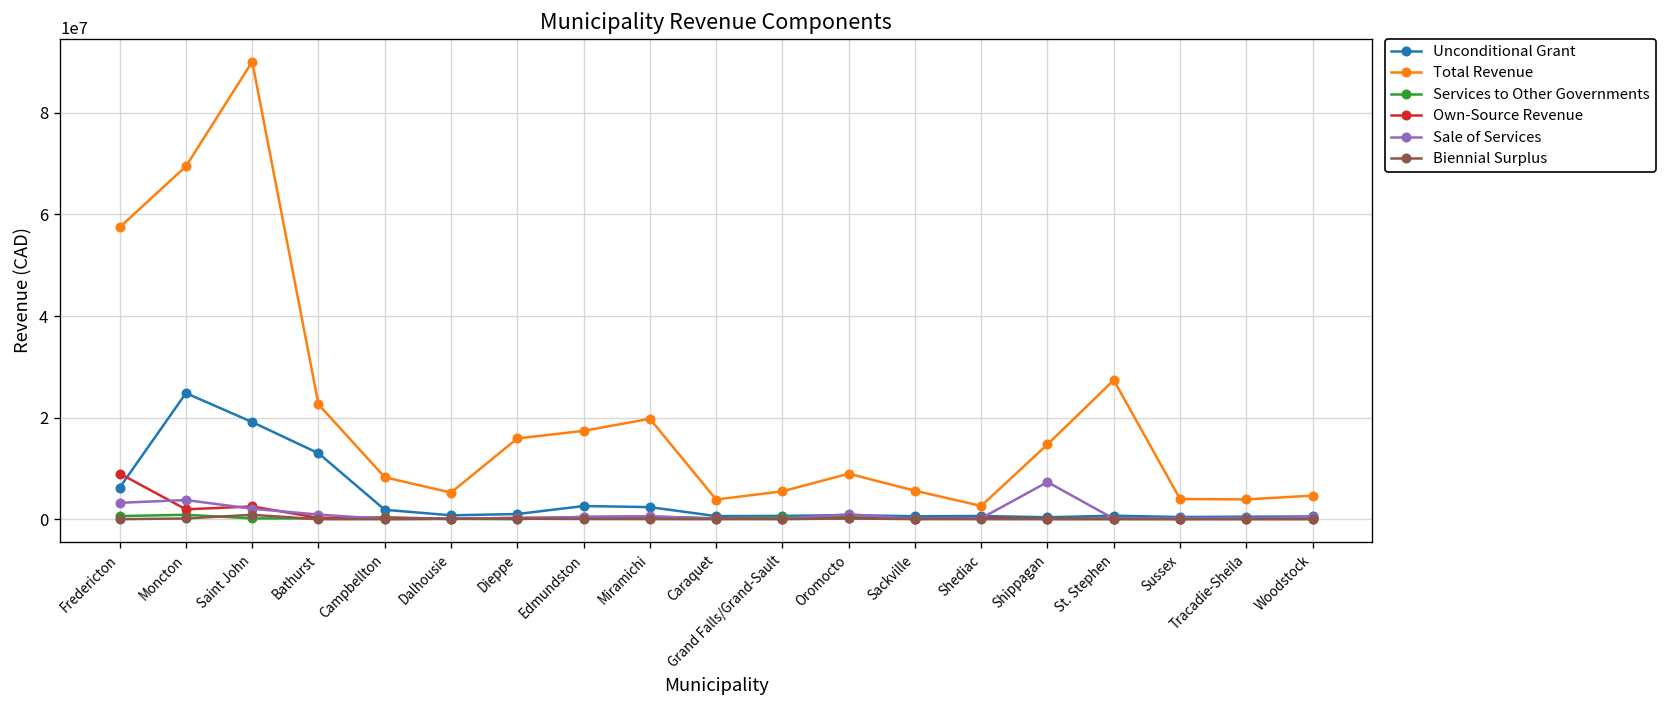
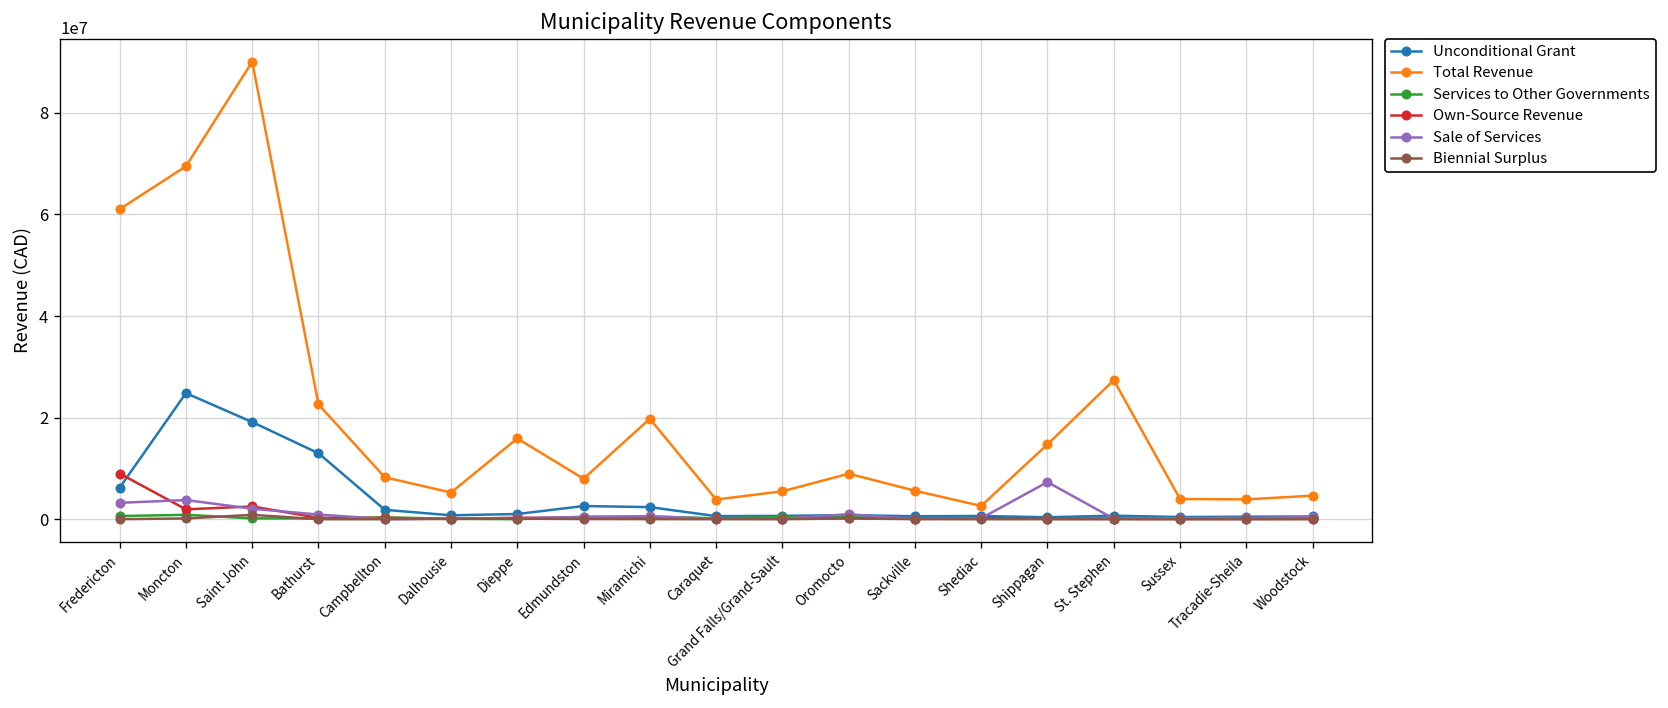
  {
    "Unconditional Grant": {
      "Fredericton": 6000000,
      "Moncton": 25000000,
      "Saint John": 19000000,
      "Bathurst": 13000000,
      "Campbellton": 2000000,
      "Dalhousie": 1000000,
      "Dieppe": 1000000,
      "Edmundston": 3000000,
      "Miramichi": 2000000
    },
    "Total Revenue": {
-     "Fredericton": 57000000,
+     "Fredericton": 61000000,
      "Moncton": 69000000,
      "Saint John": 90000000,
      "Bathurst": 23000000,
      "Campbellton": 8000000,
      "Dalhousie": 5000000,
      "Dieppe": 16000000,
-     "Edmundston": 17000000,
+     "Edmundston": 8000000,
      "Miramichi": 20000000,
      "Caraquet": 4000000,
      "Grand Falls/Grand-Sault": 5000000,
      "Oromocto": 9000000,
      "Sackville": 6000000,
      "Shediac": 3000000,
      "Shippagan": 15000000,
      "St. Stephen": 27000000,
      "Sussex": 4000000,
      "Tracadie-Sheila": 4000000,
      "Woodstock": 5000000
    },
    "Services to Other Governments": {
      "Fredericton": 1000000,
      "Moncton": 1000000,
      "Saint John": 0
    },
    "Own-Source Revenue": {
      "Fredericton": 9000000,
      "Moncton": 2000000
    },
    "Sale of Services": {
      "Fredericton": 3000000,
      "Moncton": 4000000,
      "Bathurst": 1000000,
      "Shippagan": 7000000
    },
    "Biennial Surplus": {
      "Fredericton": 0,
      "Moncton": 0,
      "Saint John": 1000000
    }
  }
